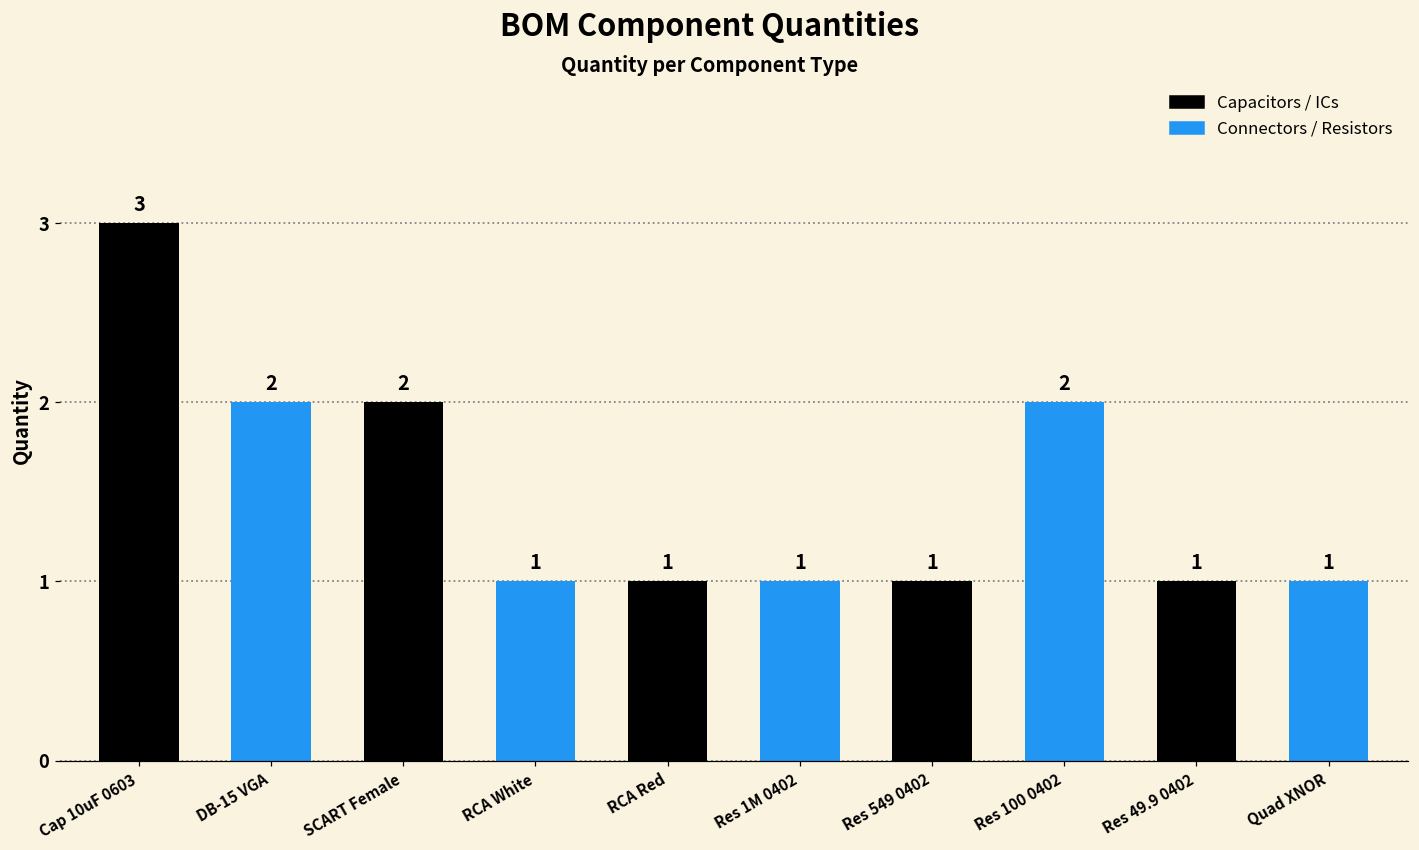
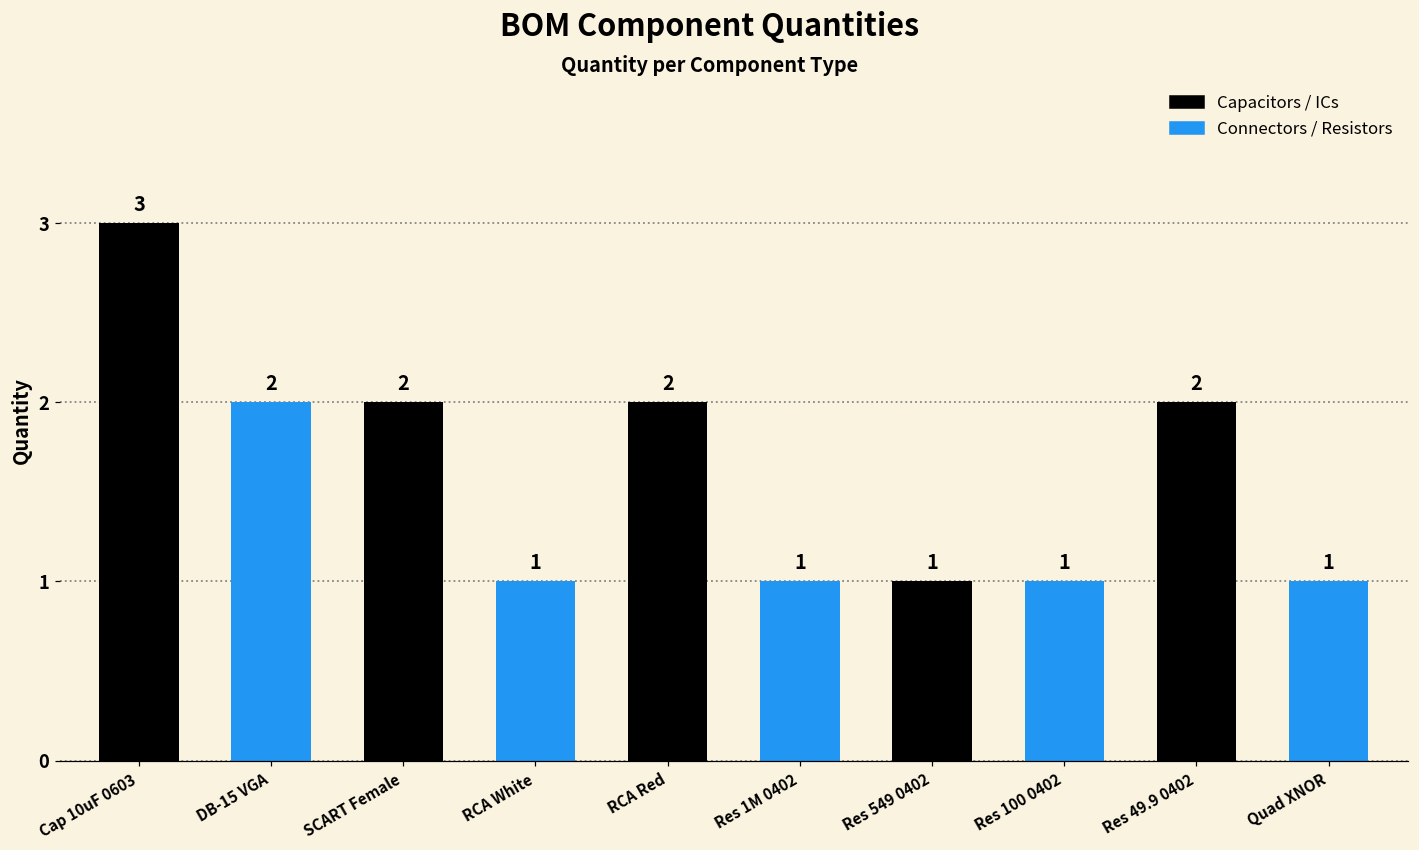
  {
    "Cap 10uF 0603": 3,
    "DB-15 VGA": 2,
    "SCART Female": 2,
    "RCA White": 1,
-   "RCA Red": 1,
+   "RCA Red": 2,
    "Res 1M 0402": 1,
    "Res 549 0402": 1,
-   "Res 100 0402": 2,
-   "Res 49.9 0402": 1,
+   "Res 100 0402": 1,
+   "Res 49.9 0402": 2,
    "Quad XNOR": 1
  }
